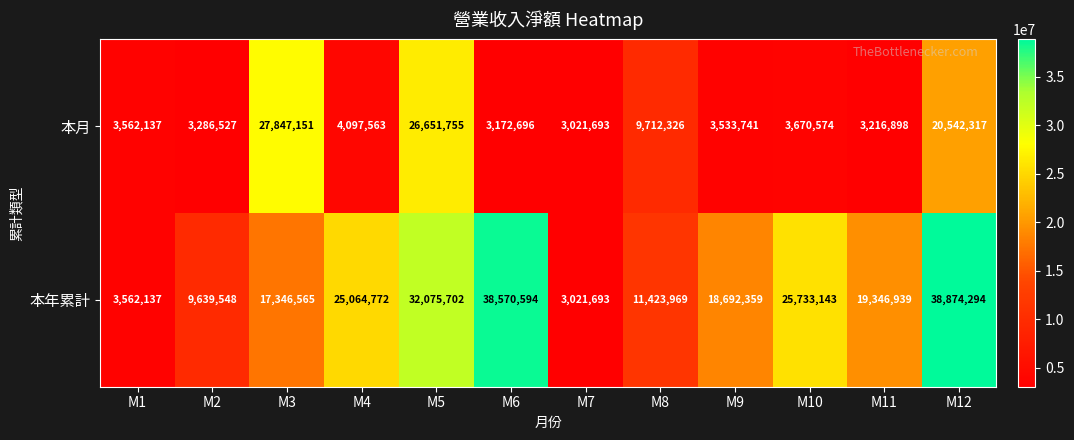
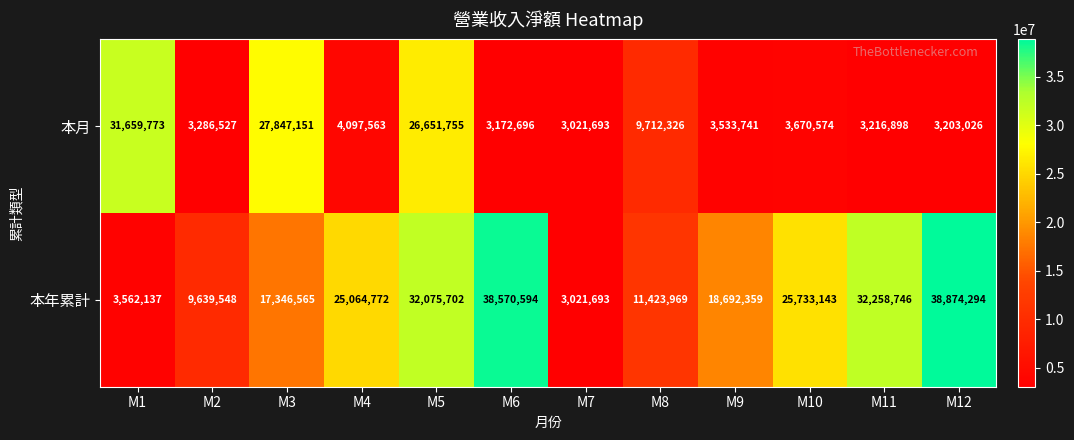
  {
    "本月": {
-     "M1": "3,562,137",
+     "M1": "31,659,773",
      "M2": "3,286,527",
      "M3": "27,847,151",
      "M4": "4,097,563",
      "M5": "26,651,755",
      "M6": "3,172,696",
      "M7": "3,021,693",
      "M8": "9,712,326",
      "M9": "3,533,741",
      "M10": "3,670,574",
-     "M12": "20,542,317"
+     "M12": "3,203,026"
    },
    "本年累計": {
      "M1": "3,562,137",
      "M2": "9,639,548",
      "M3": "17,346,565",
      "M4": "25,064,772",
      "M5": "32,075,702",
      "M6": "38,570,594",
      "M7": "3,021,693",
      "M8": "11,423,969",
      "M9": "18,692,359",
      "M10": "25,733,143",
-     "M11": "19,346,939",
+     "M11": "32,258,746",
      "M12": "38,874,294"
    }
  }
